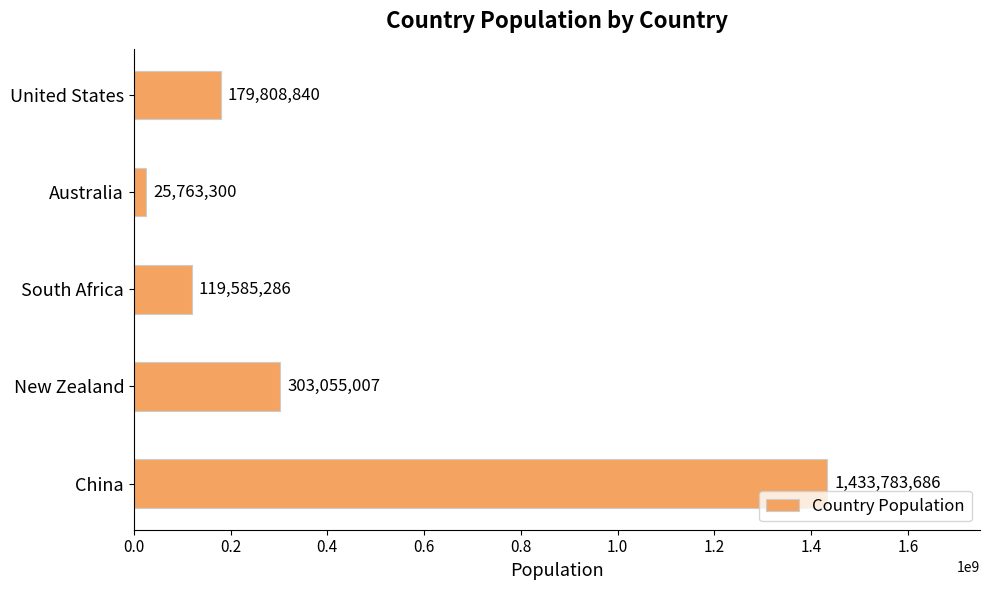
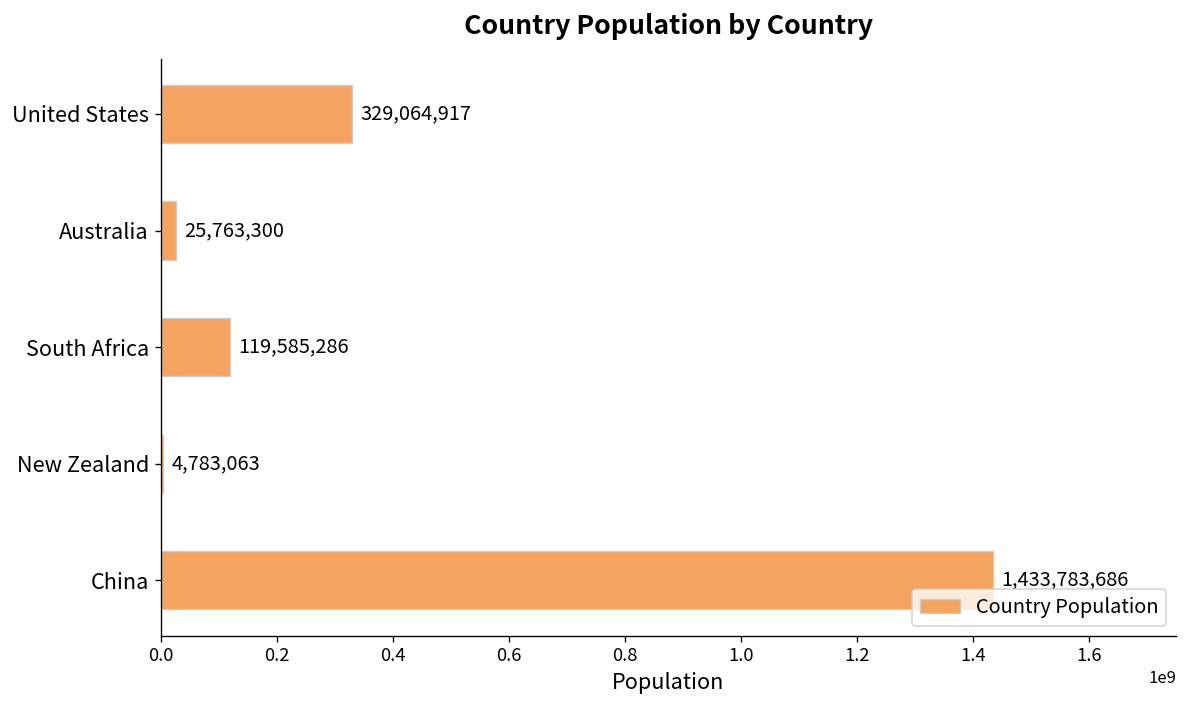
  {
-   "United States": "179,808,840",
+   "United States": "329,064,917",
    "Australia": "25,763,300",
    "South Africa": "119,585,286",
-   "New Zealand": "303,055,007"
+   "New Zealand": "4,783,063"
  }
